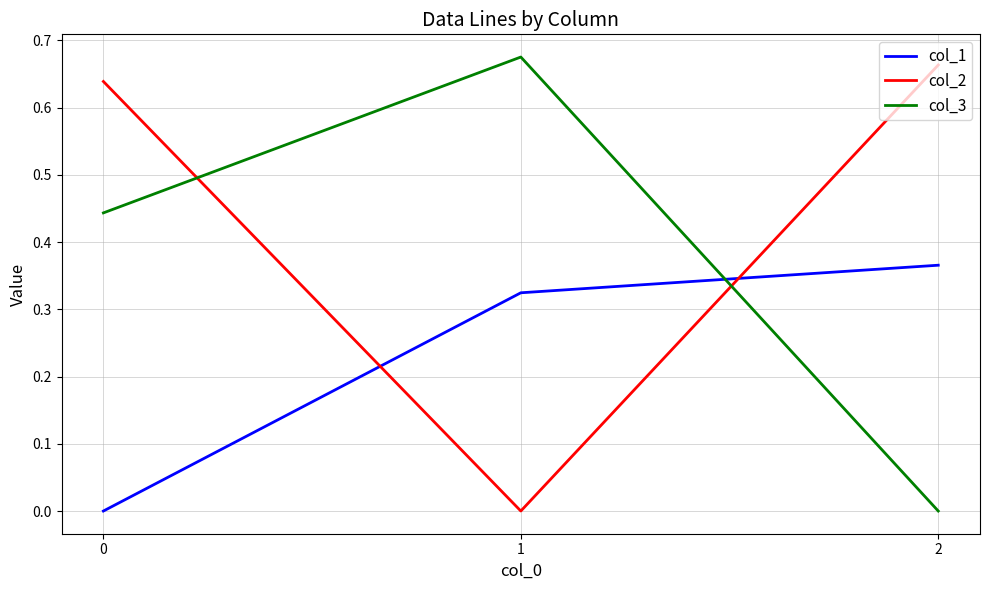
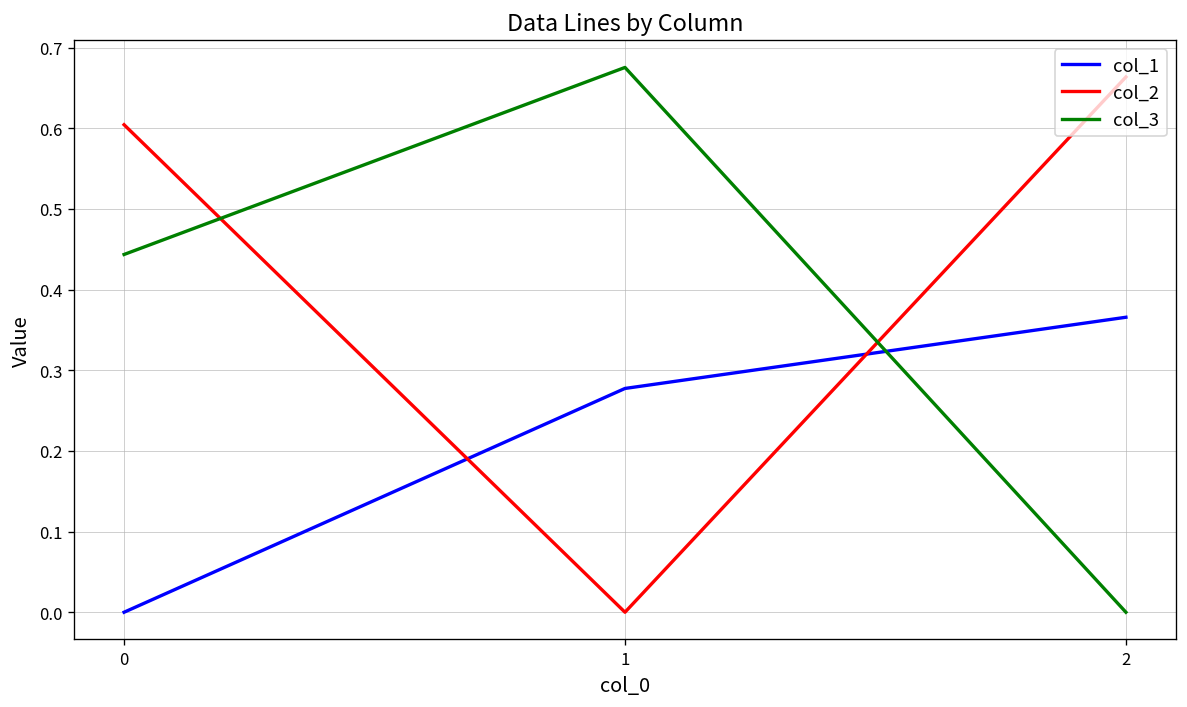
  {
    "col_1": {
      "0": 0.00,
-     "1": 0.32,
+     "1": 0.28,
      "2": 0.37
    },
    "col_2": {
-     "0": 0.64,
+     "0": 0.60,
      "1": 0.00
    },
    "col_3": {
      "0": 0.44,
      "1": 0.68,
      "2": 0.00
    }
  }
